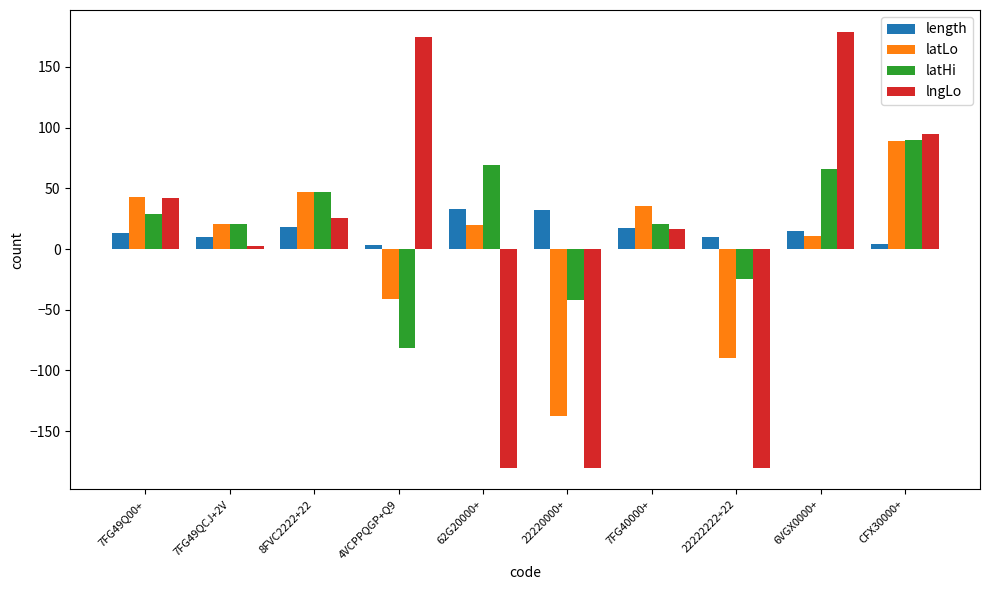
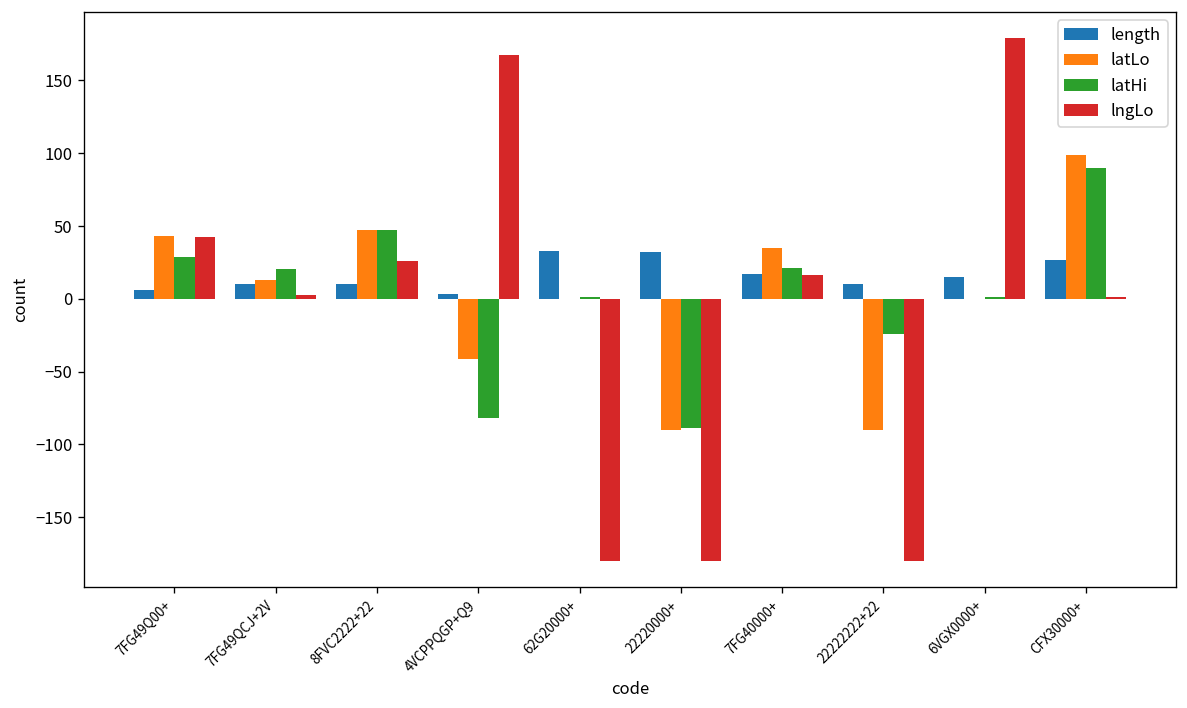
  {
    "length": {
-     "7FG49Q00+": 13,
+     "7FG49Q00+": 6,
      "7FG49QCJ+2V": 10,
-     "8FVC2222+22": 18,
+     "8FVC2222+22": 10,
      "4VCPPQGP+Q9": 3,
      "62G20000+": 33,
      "22220000+": 32,
      "7FG40000+": 17,
      "22222222+22": 10,
      "6VGX0000+": 15,
-     "CFX30000+": 4
+     "CFX30000+": 27
    },
    "latLo": {
      "7FG49Q00+": 43,
-     "7FG49QCJ+2V": 20,
+     "7FG49QCJ+2V": 13,
      "8FVC2222+22": 47,
      "4VCPPQGP+Q9": -41,
-     "62G20000+": 20,
-     "22220000+": -137,
+     "62G20000+": 0,
+     "22220000+": -90,
      "7FG40000+": 35,
      "22222222+22": -90,
-     "6VGX0000+": 11,
-     "CFX30000+": 89
+     "6VGX0000+": 0,
+     "CFX30000+": 99
    },
    "latHi": {
      "7FG49Q00+": 29,
      "7FG49QCJ+2V": 20,
      "8FVC2222+22": 47,
      "4VCPPQGP+Q9": -82,
-     "62G20000+": 69,
-     "22220000+": -42,
+     "62G20000+": 1,
+     "22220000+": -89,
      "7FG40000+": 21,
      "22222222+22": -24,
-     "6VGX0000+": 66,
+     "6VGX0000+": 1,
      "CFX30000+": 90
    },
    "lngLo": {
      "7FG49Q00+": 42,
      "7FG49QCJ+2V": 3,
      "8FVC2222+22": 26,
-     "4VCPPQGP+Q9": 175,
+     "4VCPPQGP+Q9": 168,
      "62G20000+": -180,
      "22220000+": -180,
      "7FG40000+": 17,
      "22222222+22": -180,
      "6VGX0000+": 179,
-     "CFX30000+": 95
+     "CFX30000+": 1
    }
  }
